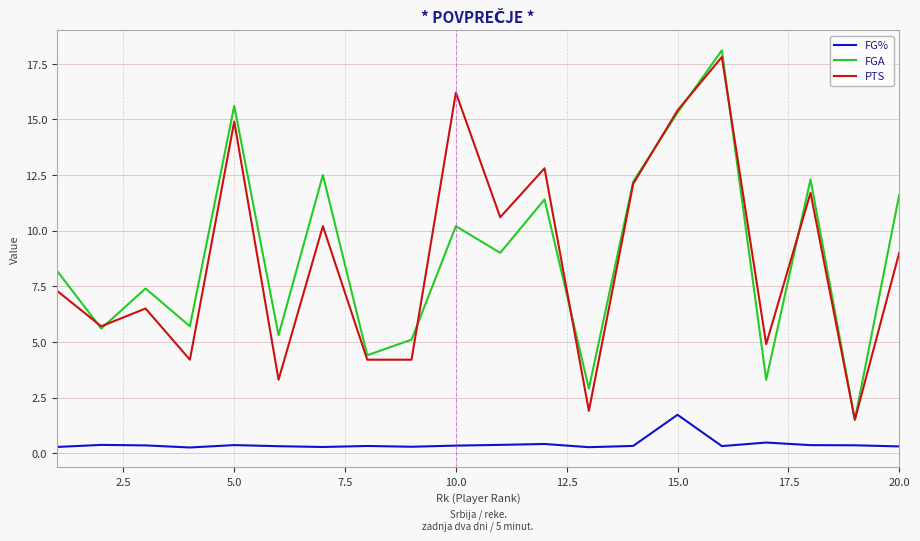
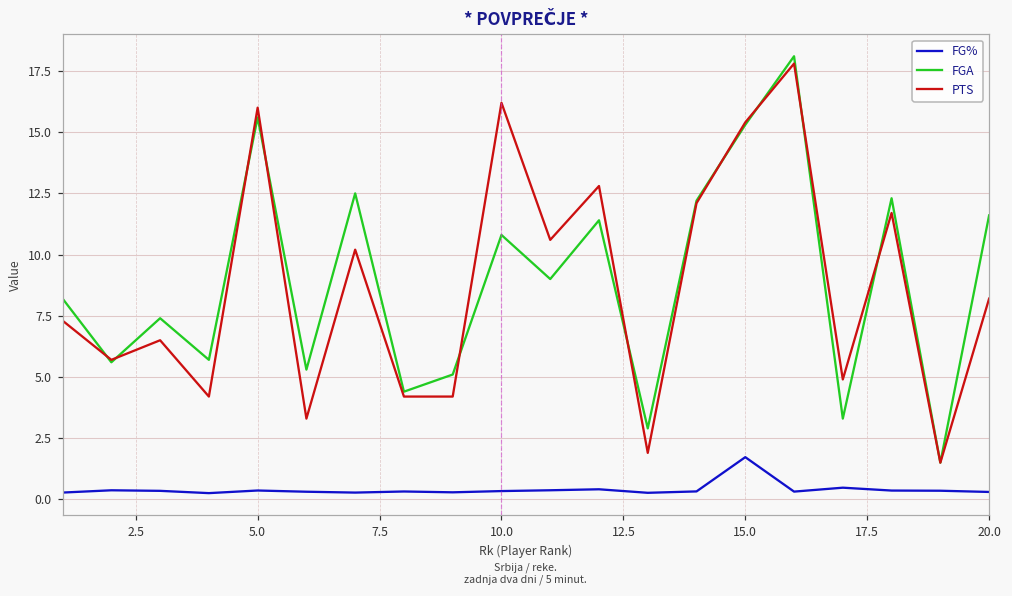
  {
    "FG%": {
      "5.0": 0.4,
      "10.0": 0.3,
      "15.0": 1.7,
      "20.0": 0.3
    },
    "FGA": {
      "5.0": 15.6,
-     "10.0": 10.2,
+     "10.0": 10.8,
      "20.0": 11.6
    },
    "PTS": {
-     "5.0": 14.9,
+     "5.0": 16.0,
      "10.0": 16.2,
-     "20.0": 9.0
+     "20.0": 8.2
    }
  }
